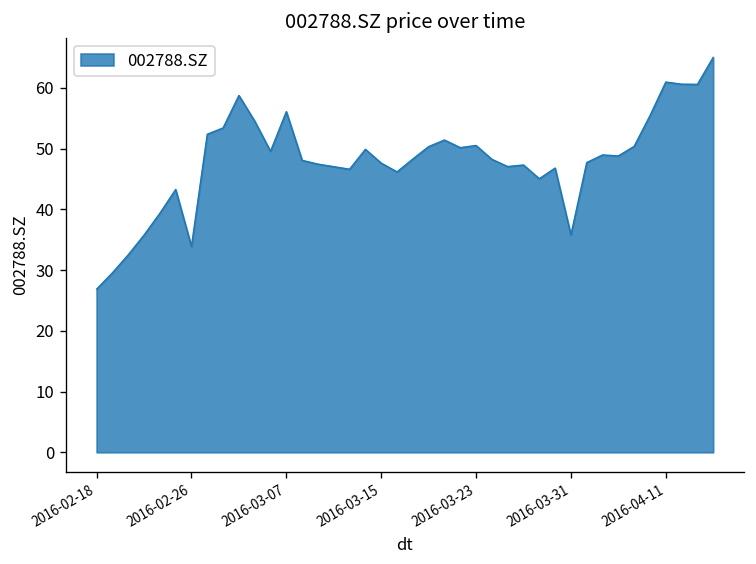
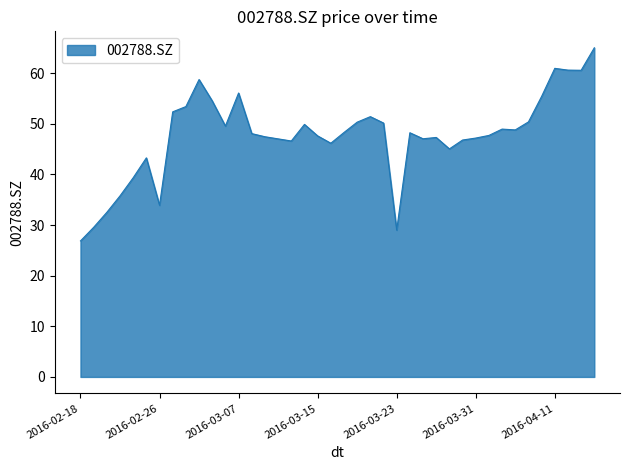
  {
    "2016-02-18": 27,
    "2016-02-26": 34,
    "2016-03-07": 56,
    "2016-03-15": 48,
-   "2016-03-23": 51,
-   "2016-03-31": 36,
+   "2016-03-23": 29,
+   "2016-03-31": 47,
    "2016-04-11": 61
  }
